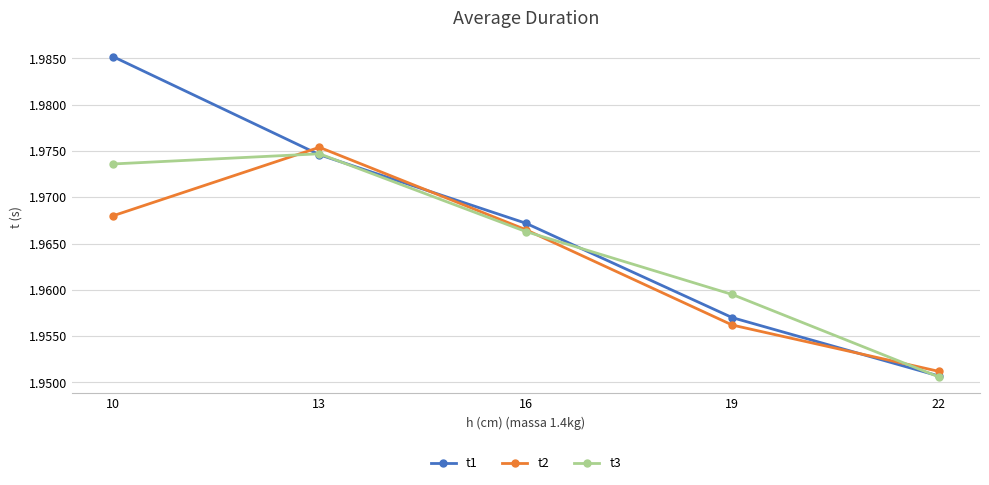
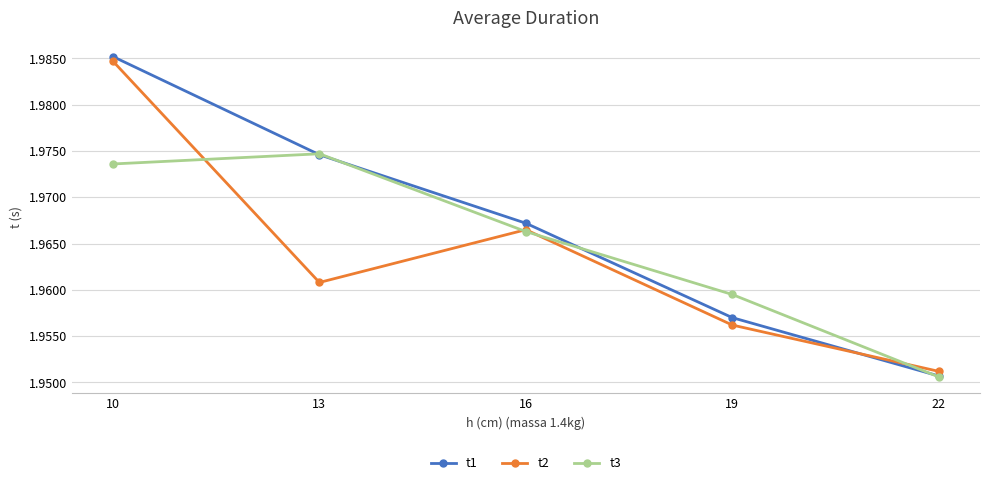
  {
    "t1": {
      "10": 1.985,
      "16": 1.967,
      "19": 1.957
    },
    "t2": {
-     "10": 1.968,
-     "13": 1.975,
+     "10": 1.985,
+     "13": 1.961,
      "19": 1.956,
      "22": 1.951
    },
    "t3": {
      "10": 1.974,
      "19": 1.960
    }
  }
